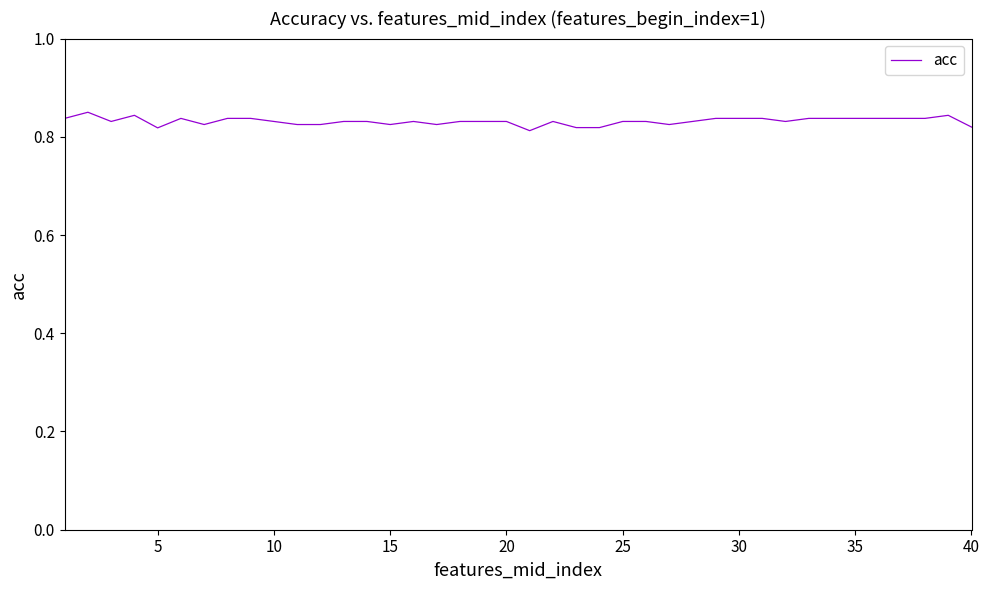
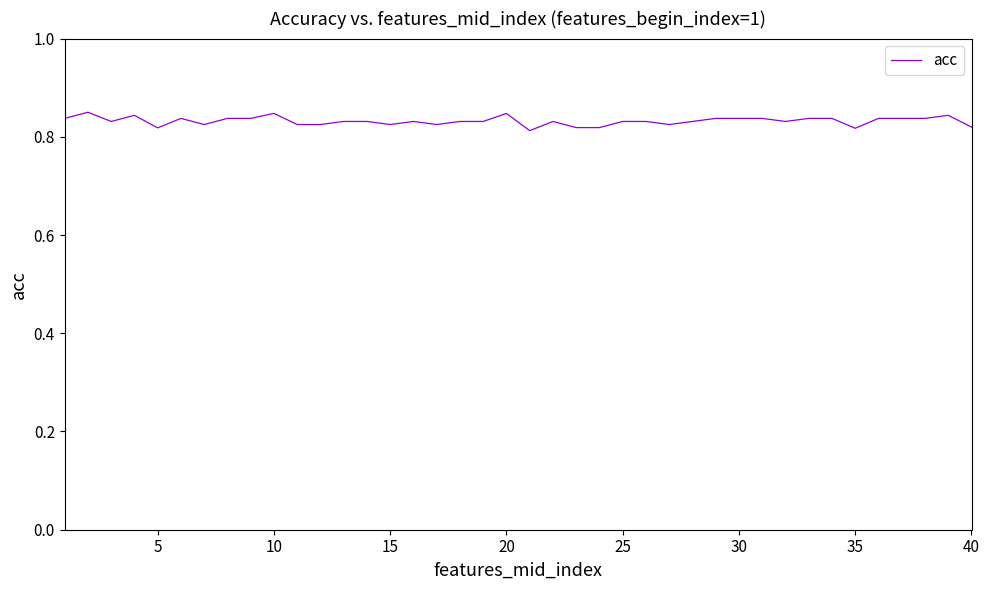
  {
    "5": 0.82,
-   "10": 0.83,
+   "10": 0.85,
    "15": 0.83,
-   "20": 0.83,
+   "20": 0.85,
    "25": 0.83,
    "30": 0.84,
-   "35": 0.84,
+   "35": 0.82,
    "40": 0.82
  }
